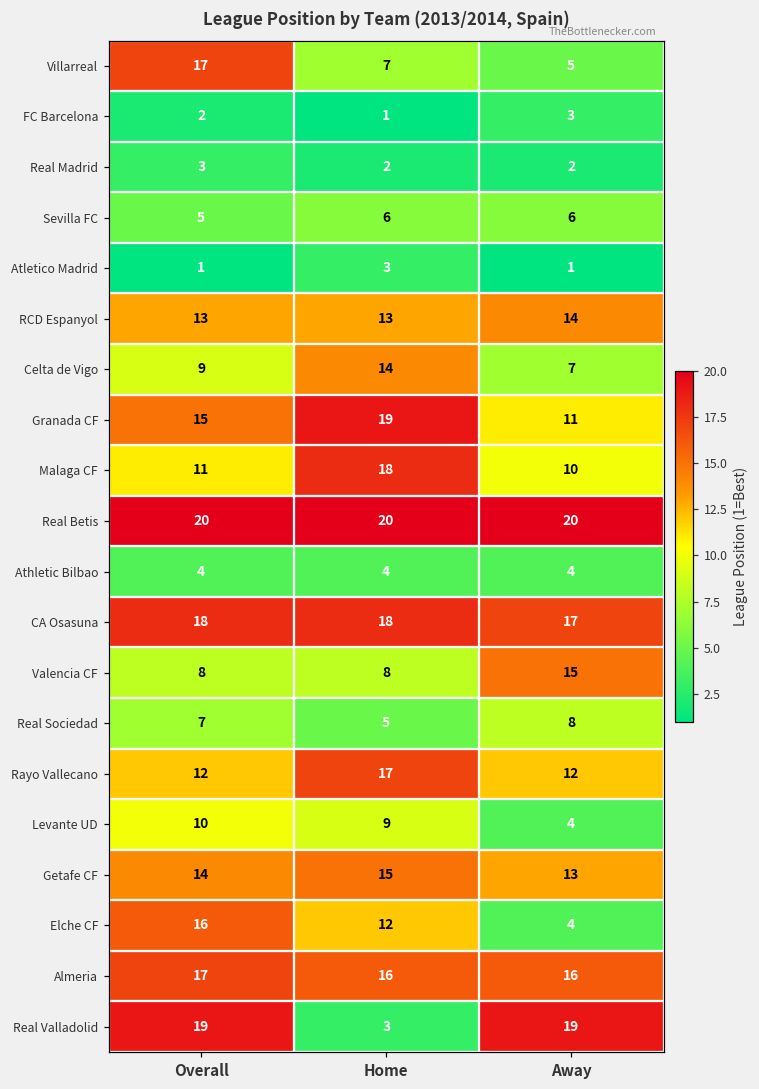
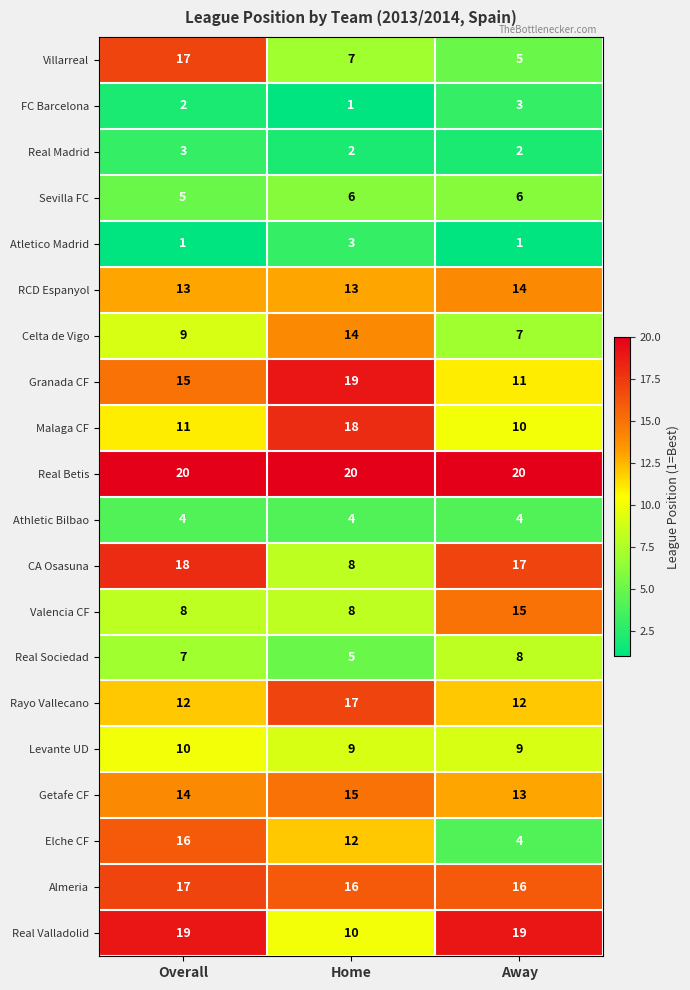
  {
    "Villarreal": {
      "Overall": 17,
      "Home": 7,
      "Away": 5
    },
    "FC Barcelona": {
      "Overall": 2,
      "Home": 1,
      "Away": 3
    },
    "Real Madrid": {
      "Overall": 3,
      "Home": 2,
      "Away": 2
    },
    "Sevilla FC": {
      "Overall": 5,
      "Home": 6,
      "Away": 6
    },
    "Atletico Madrid": {
      "Overall": 1,
      "Home": 3,
      "Away": 1
    },
    "RCD Espanyol": {
      "Overall": 13,
      "Home": 13,
      "Away": 14
    },
    "Celta de Vigo": {
      "Overall": 9,
      "Home": 14,
      "Away": 7
    },
    "Granada CF": {
      "Overall": 15,
      "Home": 19,
      "Away": 11
    },
    "Malaga CF": {
      "Overall": 11,
      "Home": 18,
      "Away": 10
    },
    "Real Betis": {
      "Overall": 20,
      "Home": 20,
      "Away": 20
    },
    "Athletic Bilbao": {
      "Overall": 4,
      "Home": 4,
      "Away": 4
    },
    "CA Osasuna": {
      "Overall": 18,
-     "Home": 18,
+     "Home": 8,
      "Away": 17
    },
    "Valencia CF": {
      "Overall": 8,
      "Home": 8,
      "Away": 15
    },
    "Real Sociedad": {
      "Overall": 7,
      "Home": 5,
      "Away": 8
    },
    "Rayo Vallecano": {
      "Overall": 12,
      "Home": 17,
      "Away": 12
    },
    "Levante UD": {
      "Overall": 10,
      "Home": 9,
-     "Away": 4
+     "Away": 9
    },
    "Getafe CF": {
      "Overall": 14,
      "Home": 15,
      "Away": 13
    },
    "Elche CF": {
      "Overall": 16,
      "Home": 12,
      "Away": 4
    },
    "Almeria": {
      "Overall": 17,
      "Home": 16,
      "Away": 16
    },
    "Real Valladolid": {
      "Overall": 19,
-     "Home": 3,
+     "Home": 10,
      "Away": 19
    }
  }
